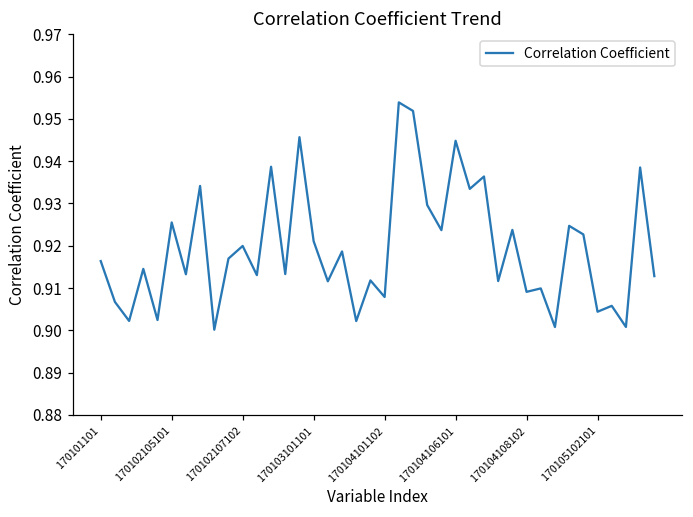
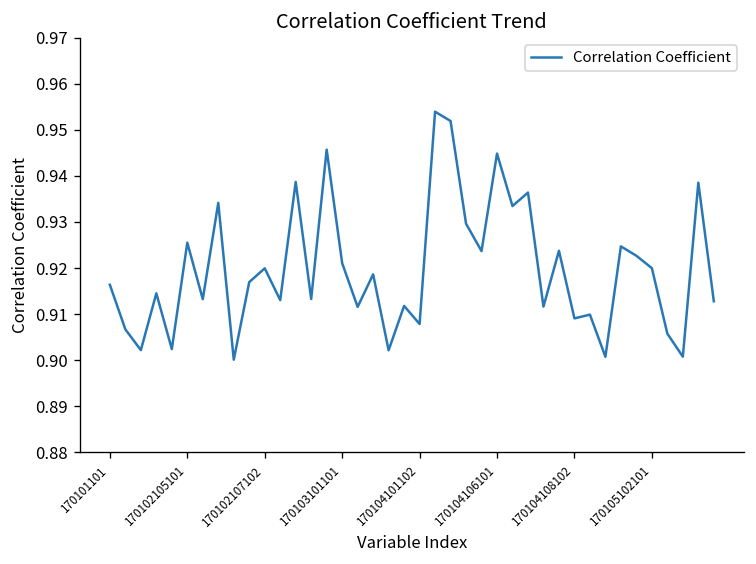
  {
    "170101101": 0.916,
    "170102105101": 0.926,
    "170102107102": 0.920,
    "170103101101": 0.921,
    "170104101102": 0.908,
    "170104106101": 0.945,
    "170104108102": 0.909,
-   "170105102101": 0.904
+   "170105102101": 0.920
  }
